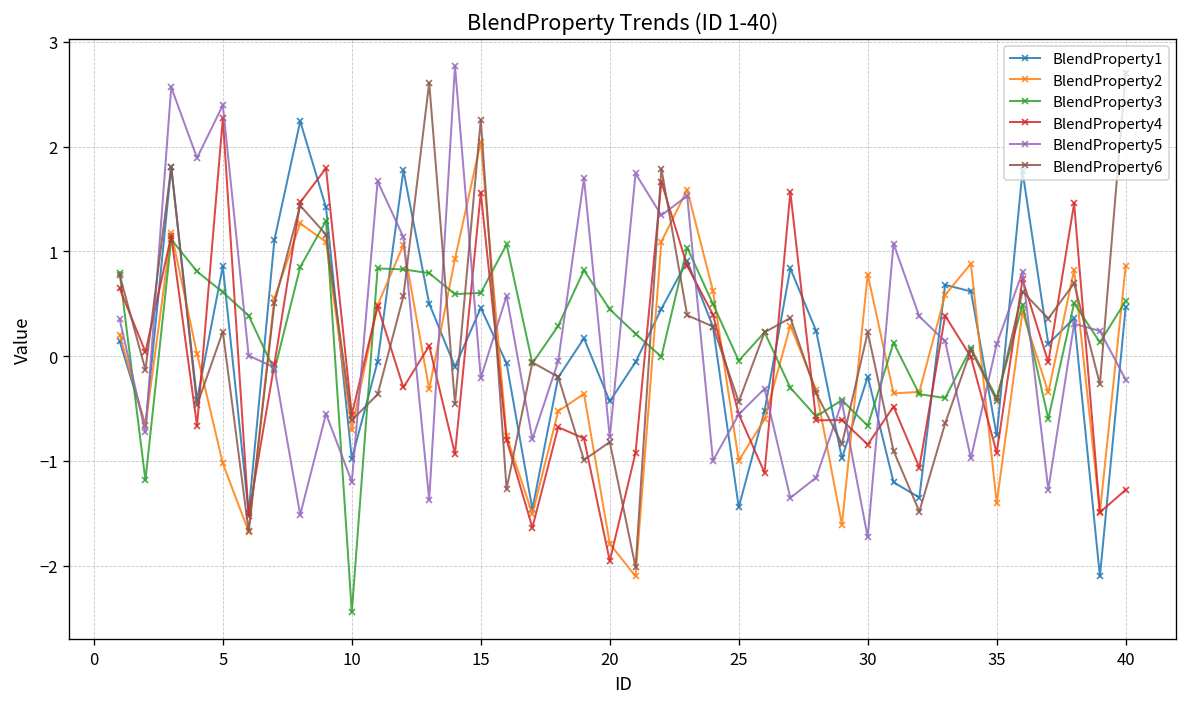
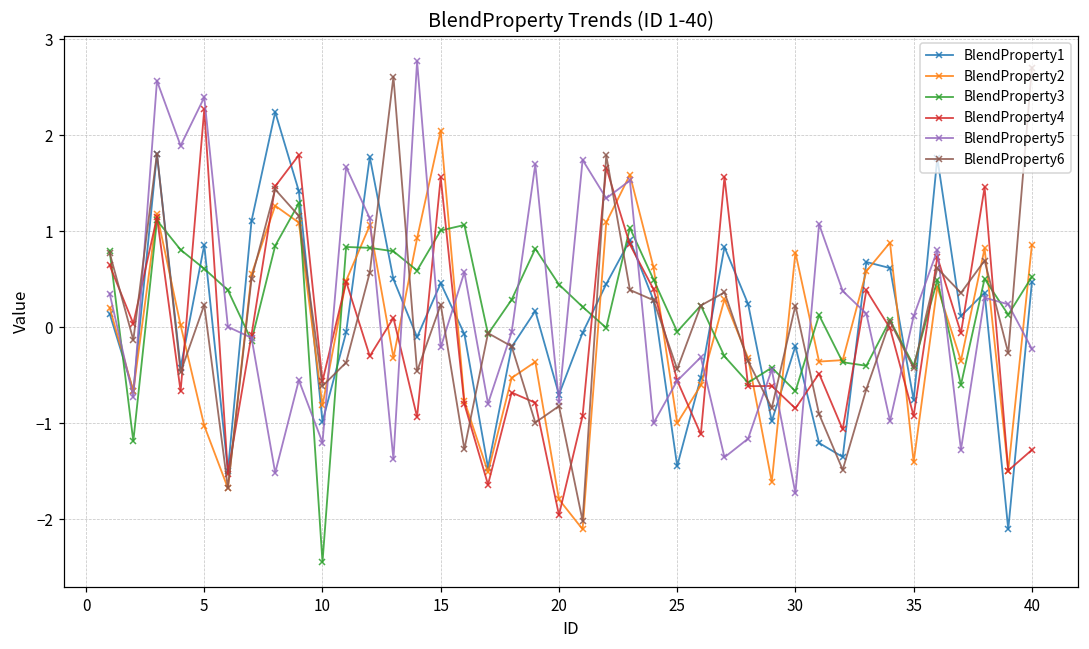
  {
    "BlendProperty1": {
      "5": 0.9,
      "10": -1.0,
      "15": 0.5,
-     "20": -0.4,
+     "20": -0.7,
      "25": -1.4,
      "30": -0.2,
      "35": -0.8,
      "40": 0.5
    },
    "BlendProperty2": {
      "5": -1.0,
-     "10": -0.7,
+     "10": -0.8,
      "15": 2.0,
      "20": -1.8,
      "25": -1.0,
      "30": 0.8,
      "35": -1.4,
      "40": 0.9
    },
    "BlendProperty3": {
      "5": 0.6,
      "10": -2.4,
-     "15": 0.6,
+     "15": 1.0,
      "20": 0.4,
      "25": 0.0,
      "30": -0.7,
      "40": 0.5
    },
    "BlendProperty4": {
      "5": 2.3,
      "10": -0.6,
      "15": 1.6,
      "20": -2.0,
      "30": -0.8,
      "35": -0.9,
      "40": -1.3
    },
    "BlendProperty5": {
      "5": 2.4,
      "10": -1.2,
      "15": -0.2,
      "20": -0.8,
      "30": -1.7,
      "35": 0.1,
      "40": -0.2
    },
    "BlendProperty6": {
      "5": 0.2,
      "10": -0.6,
-     "15": 2.3,
+     "15": 0.2,
      "20": -0.8,
      "25": -0.4,
      "30": 0.2
    }
  }
